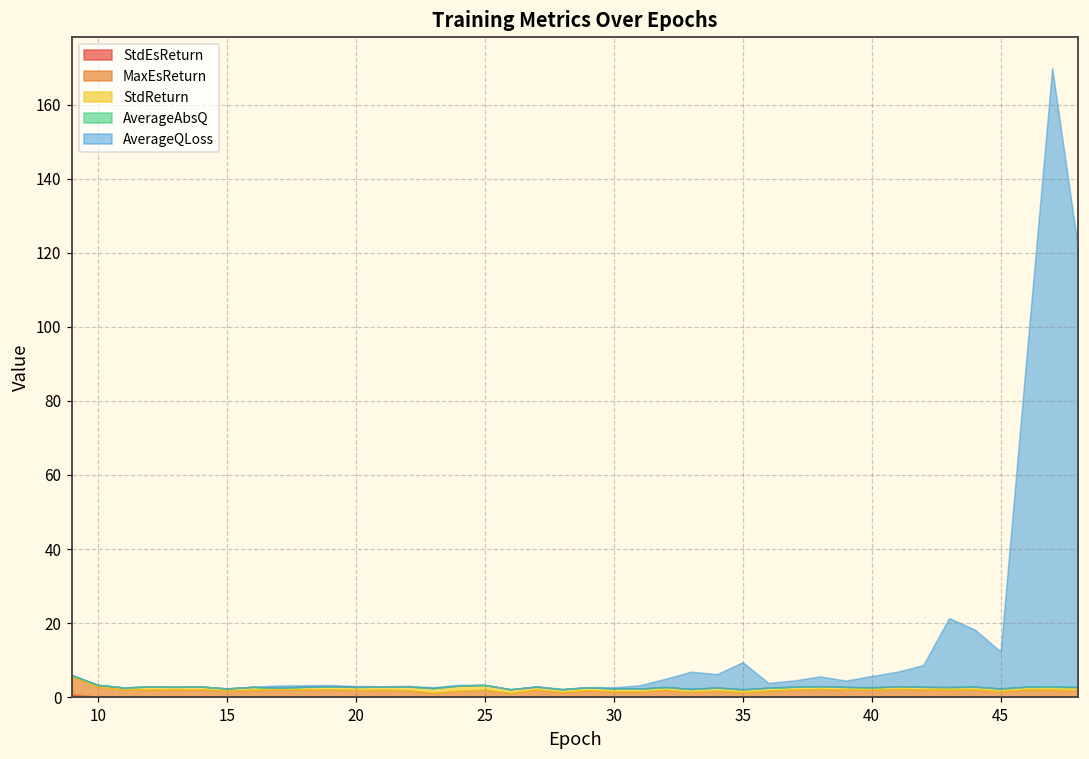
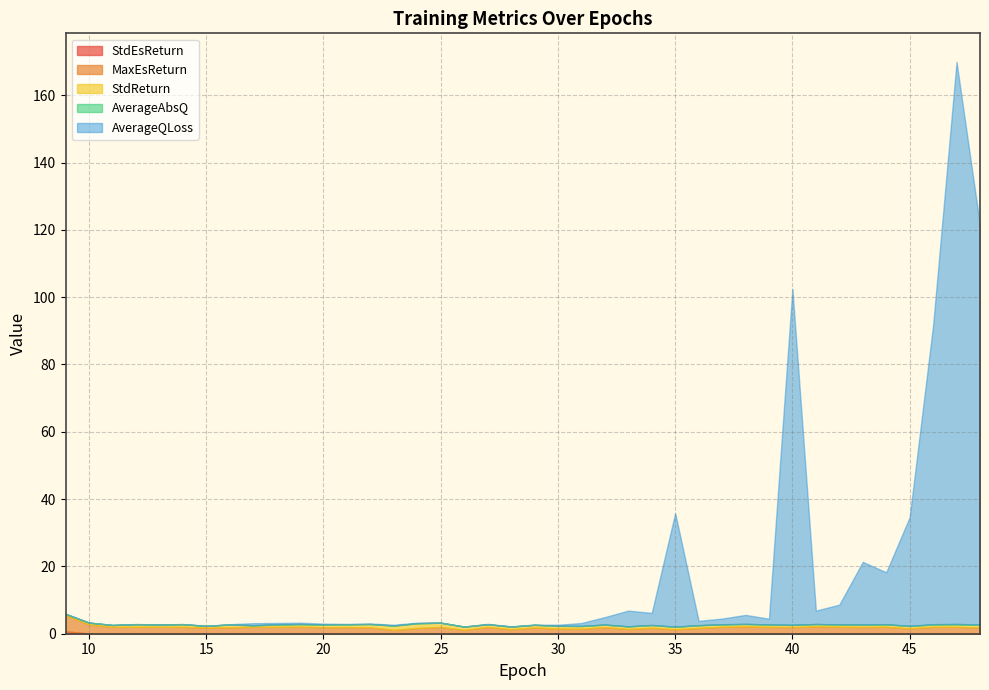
  {
    "AverageQLoss": {
-     "35": 7,
-     "40": 3,
-     "45": 10
+     "35": 34,
+     "40": 100,
+     "45": 32
    }
  }
